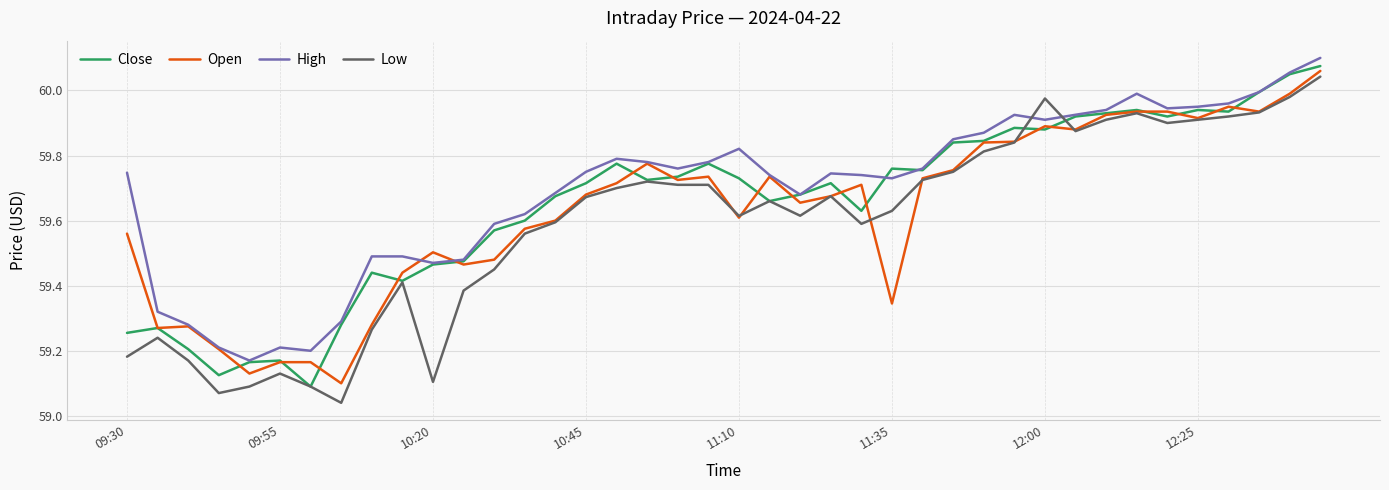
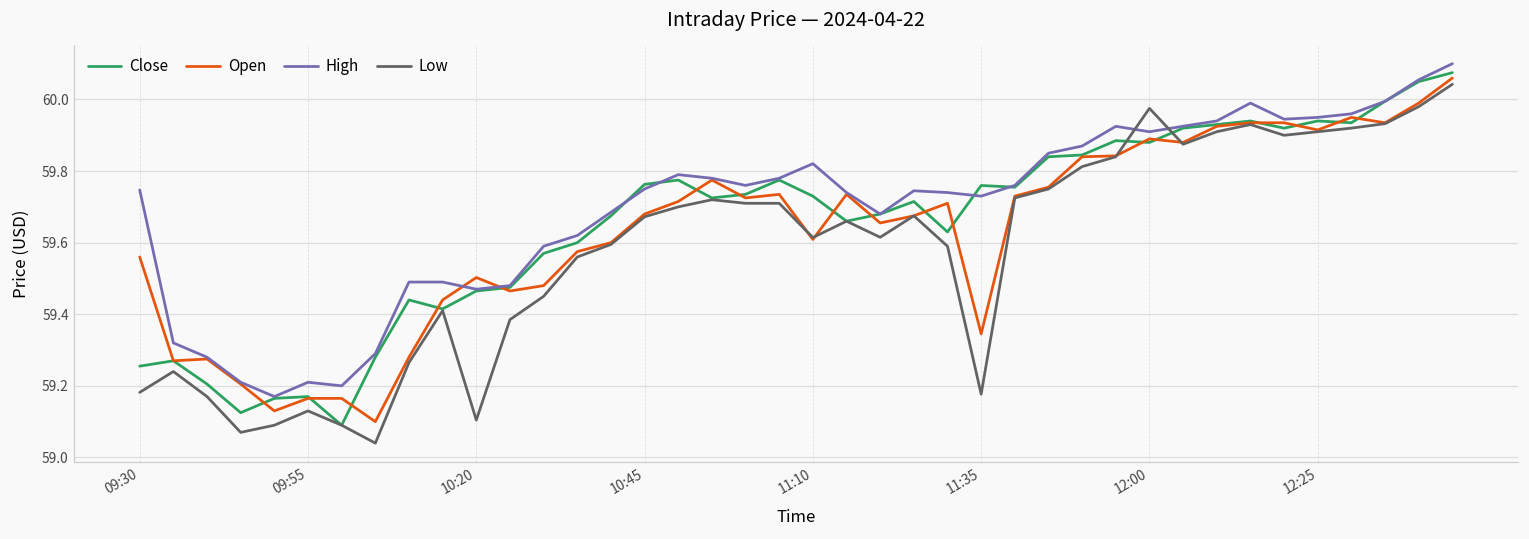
  {
    "Close": {
      "09:30": 59.26,
-     "10:45": 59.72,
+     "10:45": 59.76,
      "11:10": 59.73,
      "11:35": 59.76,
      "12:00": 59.88,
      "12:25": 59.94
    },
    "Open": {
      "09:30": 59.56,
      "10:20": 59.50,
      "11:35": 59.35,
      "12:00": 59.89
    },
    "High": {
      "09:30": 59.75,
      "09:55": 59.21,
      "10:45": 59.75,
      "11:10": 59.82,
      "11:35": 59.73,
      "12:00": 59.91,
      "12:25": 59.95
    },
    "Low": {
      "09:30": 59.18,
      "09:55": 59.13,
      "10:20": 59.10,
-     "11:35": 59.63,
+     "11:35": 59.18,
      "12:00": 59.98
    }
  }
